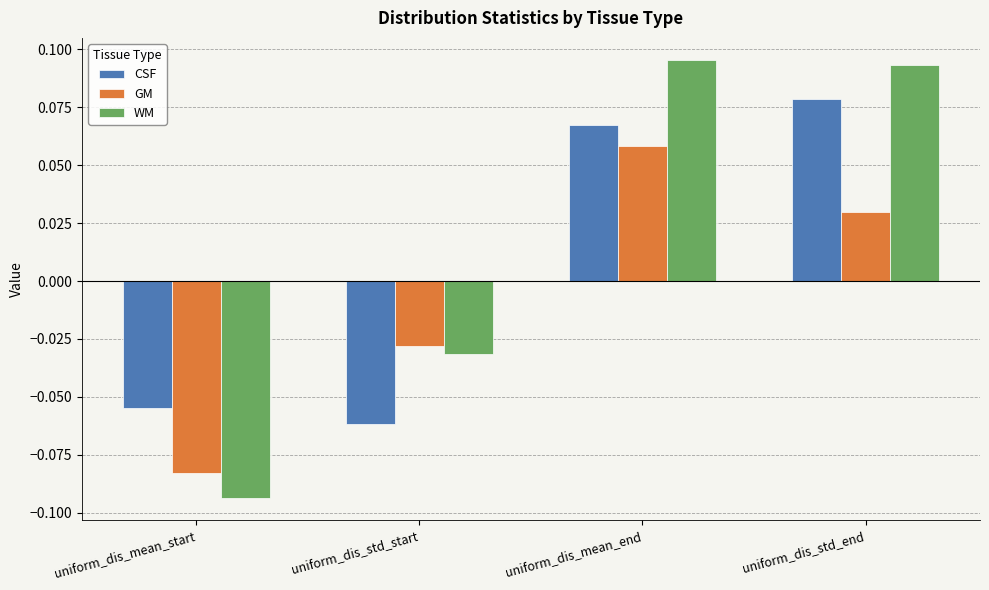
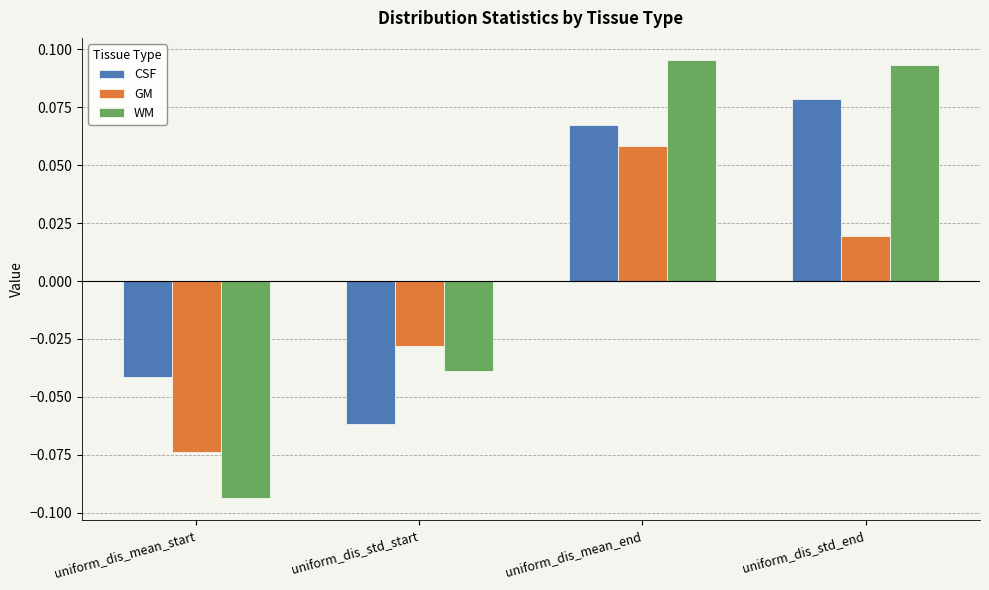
  {
    "CSF": {
-     "uniform_dis_mean_start": -0.055,
+     "uniform_dis_mean_start": -0.041,
      "uniform_dis_std_start": -0.062,
      "uniform_dis_mean_end": 0.067,
      "uniform_dis_std_end": 0.079
    },
    "GM": {
-     "uniform_dis_mean_start": -0.083,
+     "uniform_dis_mean_start": -0.074,
      "uniform_dis_std_start": -0.028,
      "uniform_dis_mean_end": 0.058,
-     "uniform_dis_std_end": 0.030
+     "uniform_dis_std_end": 0.019
    },
    "WM": {
      "uniform_dis_mean_start": -0.094,
-     "uniform_dis_std_start": -0.032,
+     "uniform_dis_std_start": -0.039,
      "uniform_dis_mean_end": 0.095,
      "uniform_dis_std_end": 0.093
    }
  }
